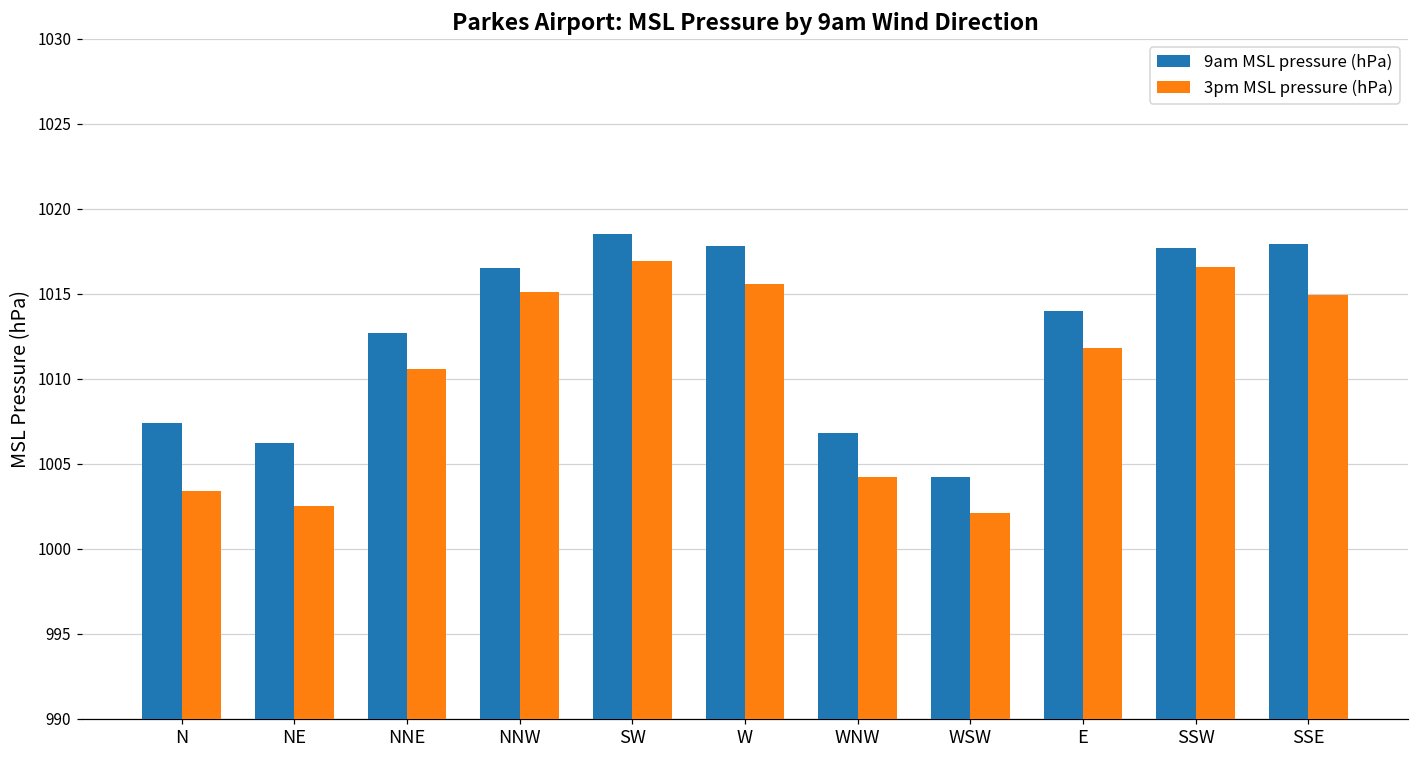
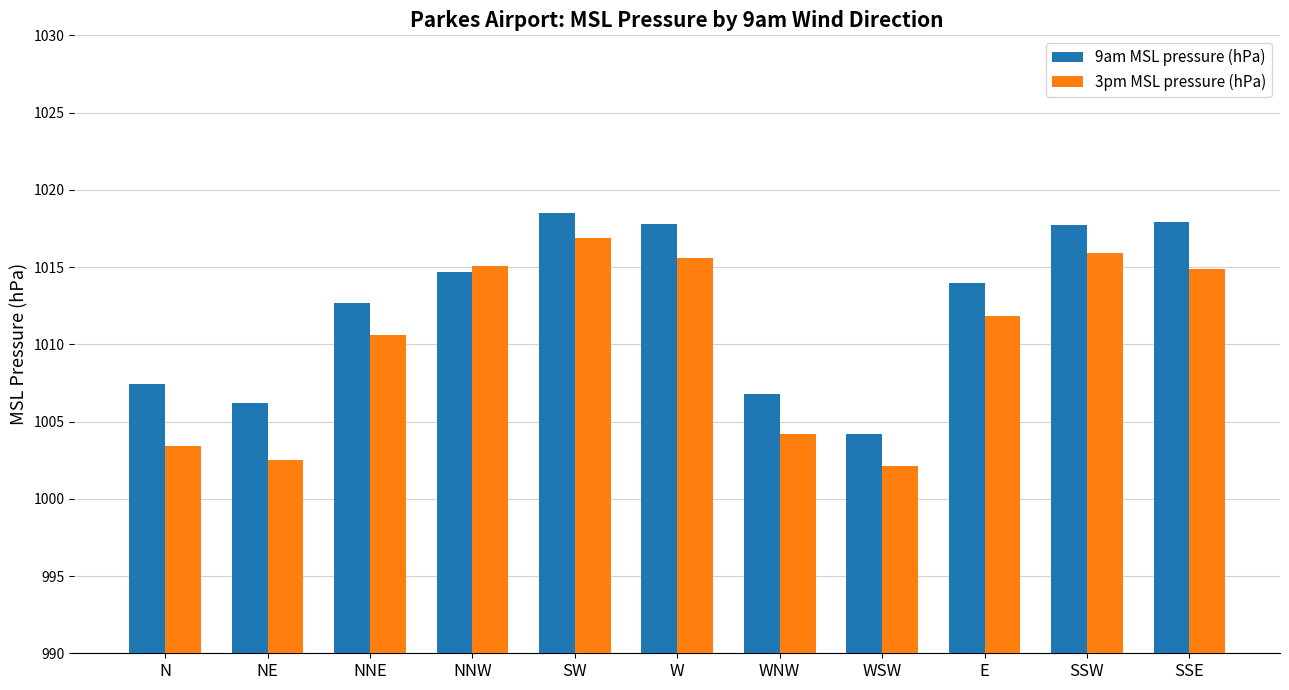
  {
    "9am MSL pressure (hPa)": {
      "N": 1007.4,
      "NE": 1006.2,
      "NNE": 1012.7,
-     "NNW": 1016.5,
+     "NNW": 1014.7,
      "SW": 1018.5,
      "W": 1017.8,
      "WNW": 1006.8,
      "WSW": 1004.2,
      "E": 1014.0,
      "SSW": 1017.7,
      "SSE": 1017.9
    },
    "3pm MSL pressure (hPa)": {
      "N": 1003.4,
      "NE": 1002.5,
      "NNE": 1010.6,
      "NNW": 1015.1,
      "SW": 1016.9,
      "W": 1015.6,
      "WNW": 1004.2,
      "WSW": 1002.1,
      "E": 1011.8,
-     "SSW": 1016.6,
+     "SSW": 1015.9,
      "SSE": 1014.9
    }
  }
